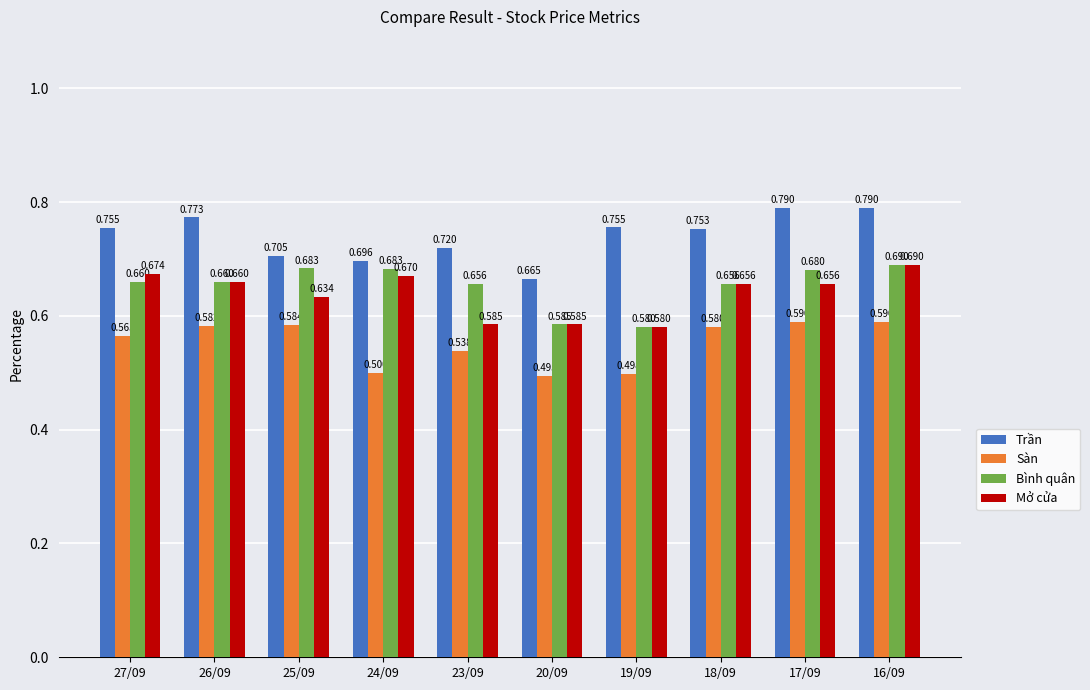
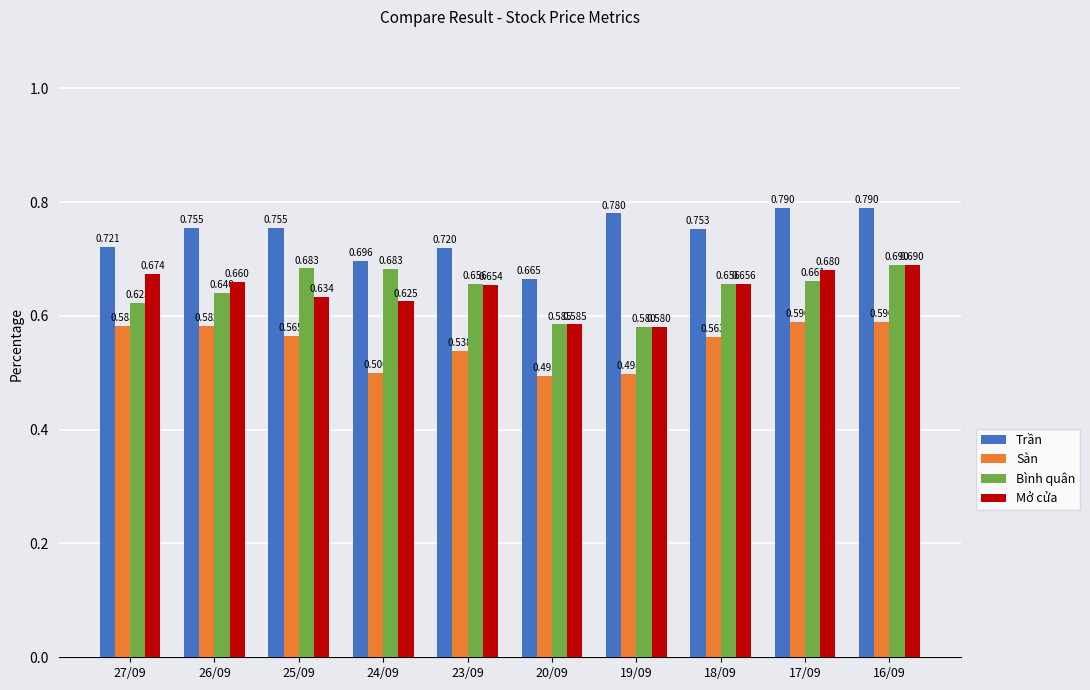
  {
    "Trần": {
-     "27/09": 0.755,
-     "26/09": 0.773,
-     "25/09": 0.705,
+     "27/09": 0.721,
+     "26/09": 0.755,
+     "25/09": 0.755,
      "24/09": 0.696,
      "23/09": 0.720,
      "20/09": 0.665,
-     "19/09": 0.755,
+     "19/09": 0.780,
      "18/09": 0.753,
      "17/09": 0.790,
      "16/09": 0.790
    },
    "Sàn": {
-     "27/09": 0.565,
+     "27/09": 0.583,
      "26/09": 0.582,
-     "25/09": 0.584,
+     "25/09": 0.565,
      "24/09": 0.500,
      "23/09": 0.538,
      "20/09": 0.495,
      "19/09": 0.498,
-     "18/09": 0.580,
+     "18/09": 0.563,
      "17/09": 0.590,
      "16/09": 0.590
    },
    "Bình quân": {
-     "27/09": 0.660,
-     "26/09": 0.660,
+     "27/09": 0.623,
+     "26/09": 0.640,
      "25/09": 0.683,
      "24/09": 0.683,
      "23/09": 0.656,
-     "17/09": 0.680
+     "17/09": 0.661
    },
    "Mở cửa": {
      "27/09": 0.674,
      "25/09": 0.634,
-     "24/09": 0.670,
-     "23/09": 0.585,
-     "17/09": 0.656
+     "24/09": 0.625,
+     "23/09": 0.654,
+     "17/09": 0.680
    }
  }
